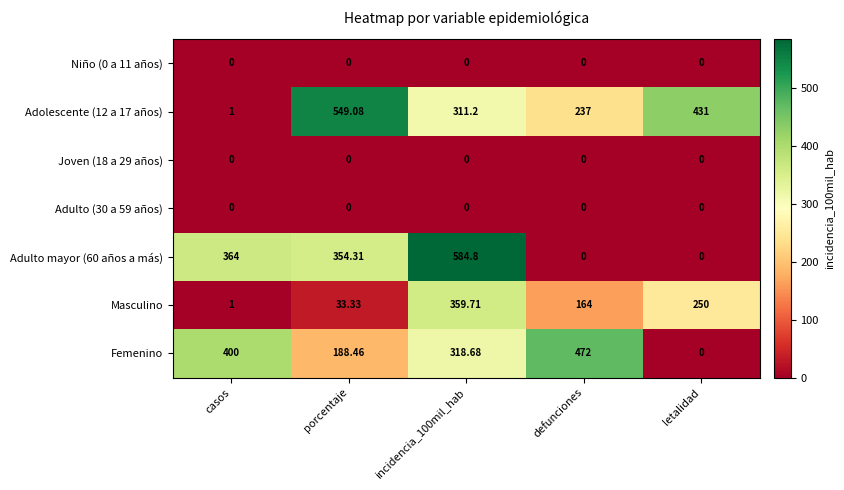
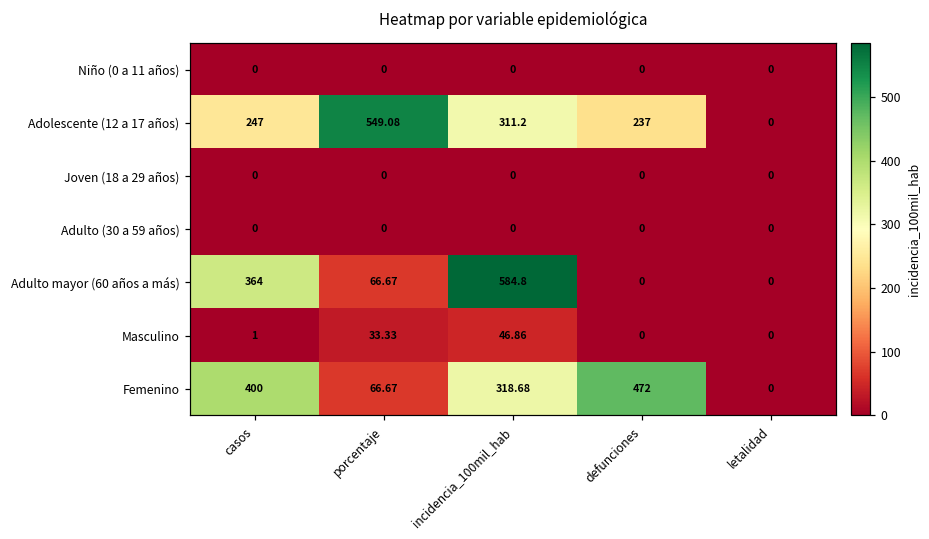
  {
    "Niño (0 a 11 años)": {
      "casos": 0,
      "porcentaje": 0,
      "incidencia_100mil_hab": 0,
      "defunciones": 0,
      "letalidad": 0
    },
    "Adolescente (12 a 17 años)": {
-     "casos": 1,
+     "casos": 247,
      "porcentaje": 549.08,
      "incidencia_100mil_hab": 311.2,
      "defunciones": 237,
-     "letalidad": 431
+     "letalidad": 0
    },
    "Joven (18 a 29 años)": {
      "casos": 0,
      "porcentaje": 0,
      "incidencia_100mil_hab": 0,
      "defunciones": 0,
      "letalidad": 0
    },
    "Adulto (30 a 59 años)": {
      "casos": 0,
      "porcentaje": 0,
      "incidencia_100mil_hab": 0,
      "defunciones": 0,
      "letalidad": 0
    },
    "Adulto mayor (60 años a más)": {
      "casos": 364,
-     "porcentaje": 354.31,
+     "porcentaje": 66.67,
      "incidencia_100mil_hab": 584.8,
      "defunciones": 0,
      "letalidad": 0
    },
    "Masculino": {
      "casos": 1,
      "porcentaje": 33.33,
-     "incidencia_100mil_hab": 359.71,
-     "defunciones": 164,
-     "letalidad": 250
+     "incidencia_100mil_hab": 46.86,
+     "defunciones": 0,
+     "letalidad": 0
    },
    "Femenino": {
      "casos": 400,
-     "porcentaje": 188.46,
+     "porcentaje": 66.67,
      "incidencia_100mil_hab": 318.68,
      "defunciones": 472,
      "letalidad": 0
    }
  }
